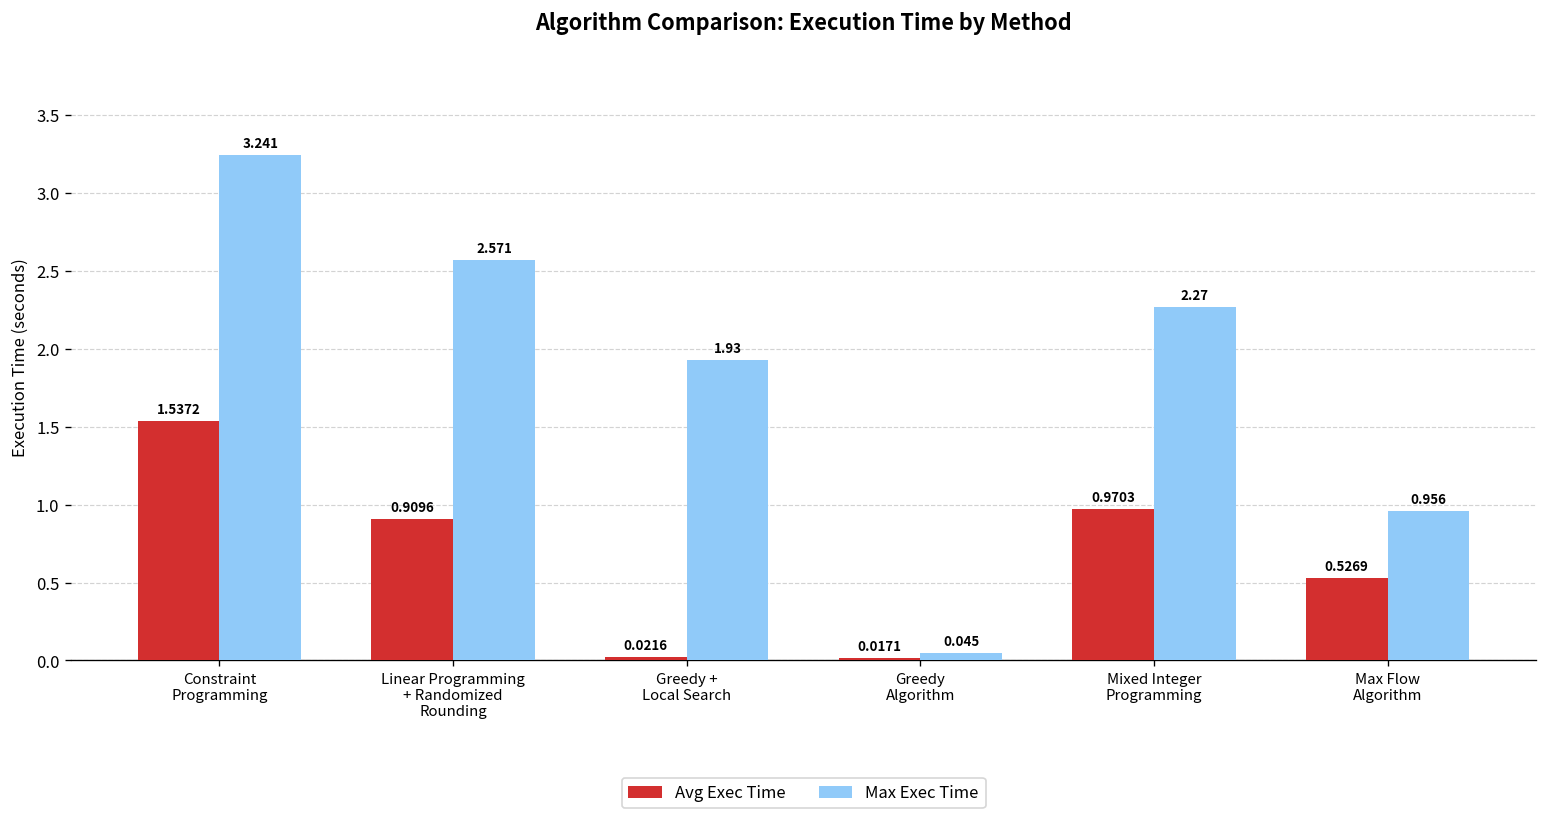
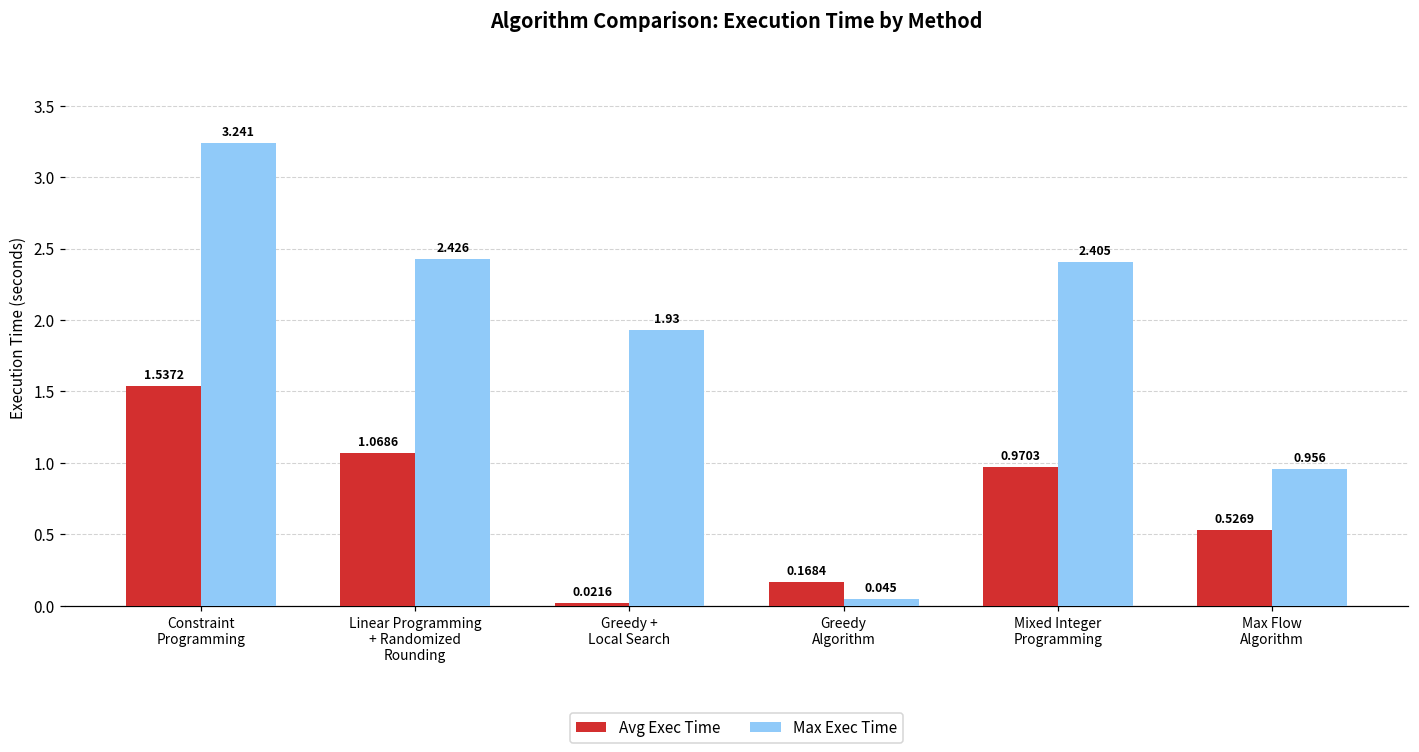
  {
    "Avg Exec Time": {
      "Constraint Programming": 1.5372,
-     "Linear Programming + Randomized Rounding": 0.9096,
+     "Linear Programming + Randomized Rounding": 1.0686,
      "Greedy + Local Search": 0.0216,
-     "Greedy Algorithm": 0.0171,
+     "Greedy Algorithm": 0.1684,
      "Mixed Integer Programming": 0.9703,
      "Max Flow Algorithm": 0.5269
    },
    "Max Exec Time": {
      "Constraint Programming": 3.241,
-     "Linear Programming + Randomized Rounding": 2.571,
+     "Linear Programming + Randomized Rounding": 2.426,
      "Greedy + Local Search": 1.93,
      "Greedy Algorithm": 0.045,
-     "Mixed Integer Programming": 2.27,
+     "Mixed Integer Programming": 2.405,
      "Max Flow Algorithm": 0.956
    }
  }
